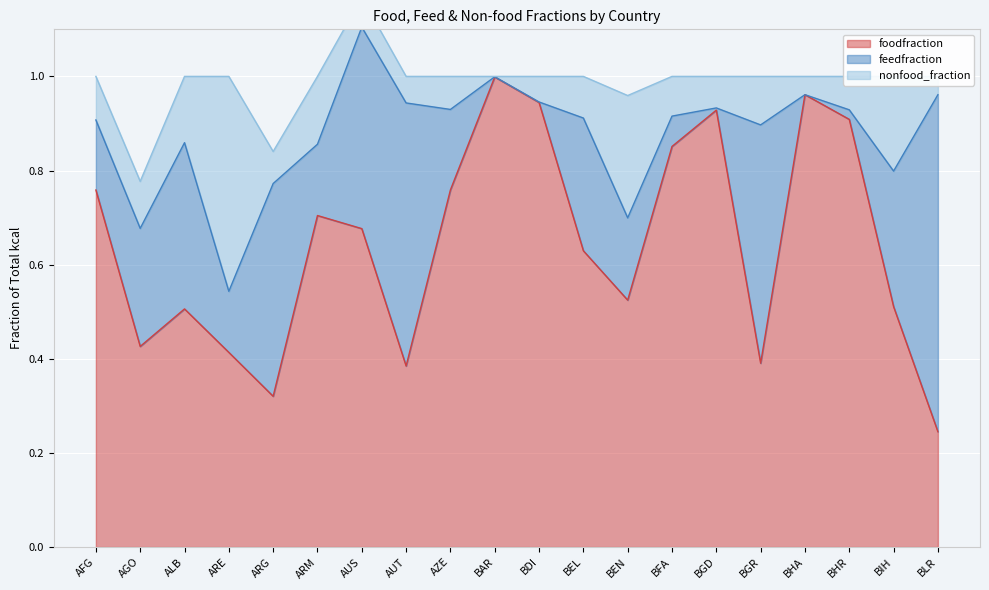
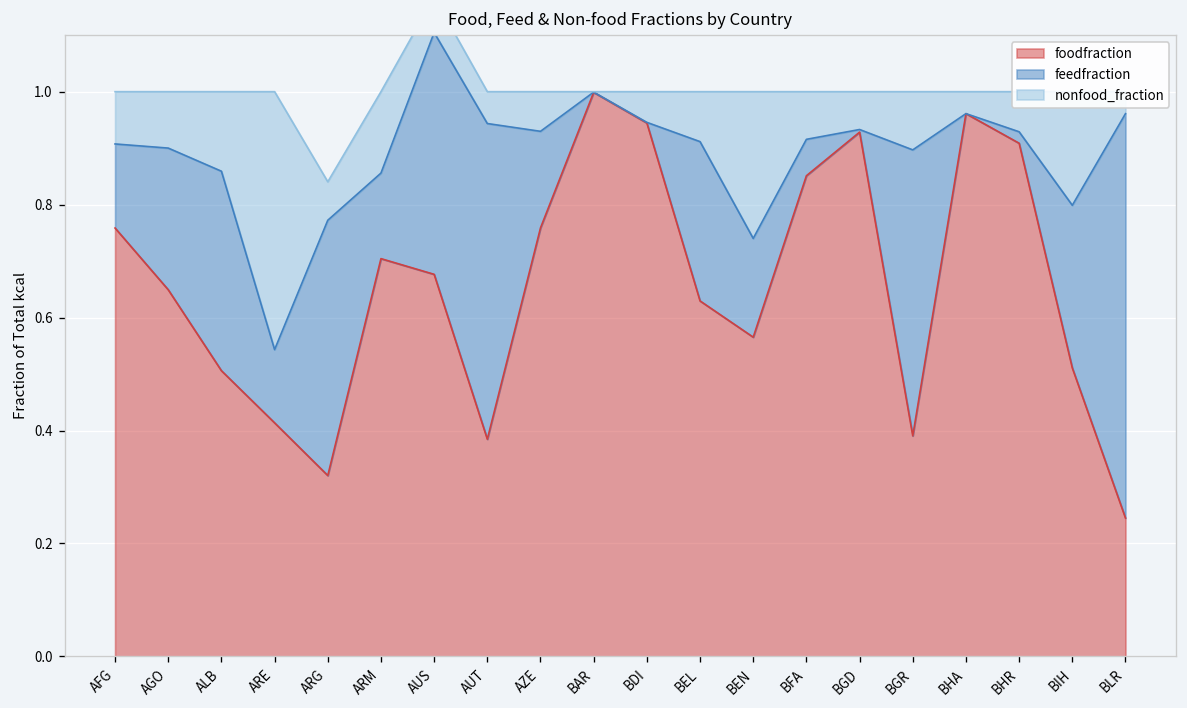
  {
    "foodfraction": {
      "AFG": 0.76,
-     "AGO": 0.43,
+     "AGO": 0.65,
      "ALB": 0.51,
      "ARE": 0.41,
      "ARG": 0.32,
      "ARM": 0.70,
      "AUS": 0.68,
      "AUT": 0.38,
      "AZE": 0.76,
      "BEL": 0.63,
-     "BEN": 0.52,
+     "BEN": 0.57,
      "BFA": 0.85,
      "BGR": 0.39,
      "BHR": 0.91,
      "BIH": 0.51,
      "BLR": 0.25
    },
    "feedfraction": {
      "AFG": 0.15,
      "AGO": 0.25,
      "ALB": 0.35,
      "ARE": 0.13,
      "ARG": 0.45,
      "ARM": 0.15,
      "AUT": 0.56,
      "AZE": 0.17,
      "BEL": 0.28,
      "BEN": 0.17,
      "BFA": 0.06,
      "BGR": 0.51,
      "BHR": 0.02,
      "BIH": 0.29,
      "BLR": 0.72
    },
    "nonfood_fraction": {
      "AFG": 0.09,
      "AGO": 0.10,
      "ALB": 0.14,
      "ARE": 0.46,
      "ARG": 0.07,
      "ARM": 0.14,
      "AUT": 0.06,
      "AZE": 0.07,
      "BDI": 0.05,
      "BEL": 0.09,
      "BEN": 0.26,
      "BFA": 0.08,
      "BGD": 0.07,
      "BGR": 0.10,
      "BHA": 0.04
    }
  }
